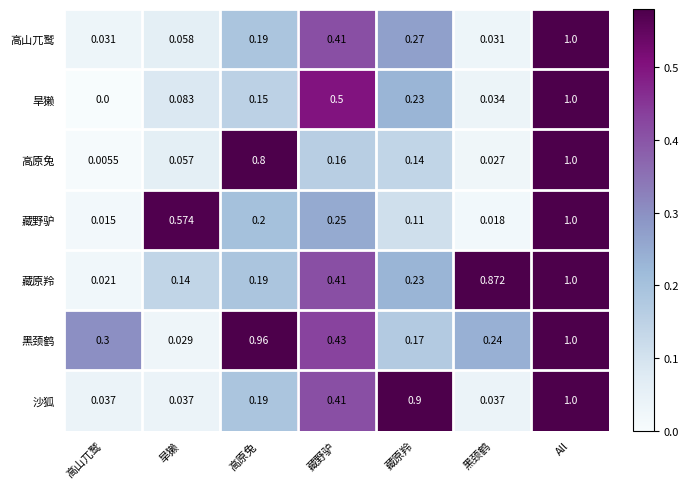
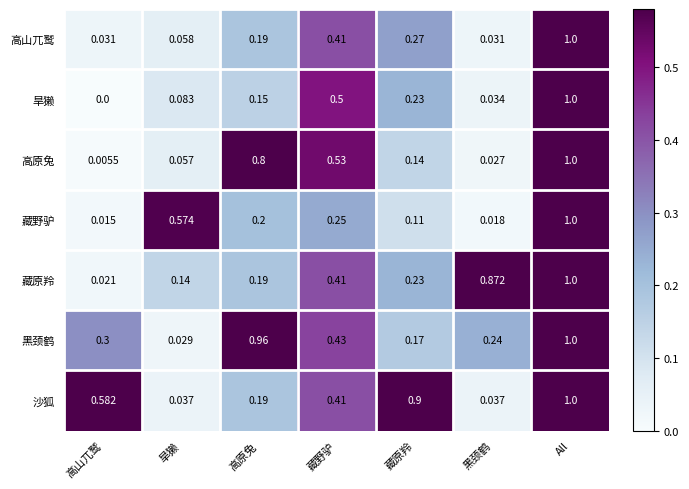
  {
    "高山兀鹫": {
      "高山兀鹫": 0.031,
      "旱獭": 0.058,
      "高原兔": 0.19,
      "藏野驴": 0.41,
      "藏原羚": 0.27,
      "黑颈鹤": 0.031,
      "All": 1.0
    },
    "旱獭": {
      "高山兀鹫": 0.0,
      "旱獭": 0.083,
      "高原兔": 0.15,
      "藏野驴": 0.5,
      "藏原羚": 0.23,
      "黑颈鹤": 0.034,
      "All": 1.0
    },
    "高原兔": {
      "高山兀鹫": 0.0055,
      "旱獭": 0.057,
      "高原兔": 0.8,
-     "藏野驴": 0.16,
+     "藏野驴": 0.53,
      "藏原羚": 0.14,
      "黑颈鹤": 0.027,
      "All": 1.0
    },
    "藏野驴": {
      "高山兀鹫": 0.015,
      "旱獭": 0.574,
      "高原兔": 0.2,
      "藏野驴": 0.25,
      "藏原羚": 0.11,
      "黑颈鹤": 0.018,
      "All": 1.0
    },
    "藏原羚": {
      "高山兀鹫": 0.021,
      "旱獭": 0.14,
      "高原兔": 0.19,
      "藏野驴": 0.41,
      "藏原羚": 0.23,
      "黑颈鹤": 0.872,
      "All": 1.0
    },
    "黑颈鹤": {
      "高山兀鹫": 0.3,
      "旱獭": 0.029,
      "高原兔": 0.96,
      "藏野驴": 0.43,
      "藏原羚": 0.17,
      "黑颈鹤": 0.24,
      "All": 1.0
    },
    "沙狐": {
-     "高山兀鹫": 0.037,
+     "高山兀鹫": 0.582,
      "旱獭": 0.037,
      "高原兔": 0.19,
      "藏野驴": 0.41,
      "藏原羚": 0.9,
      "黑颈鹤": 0.037,
      "All": 1.0
    }
  }
